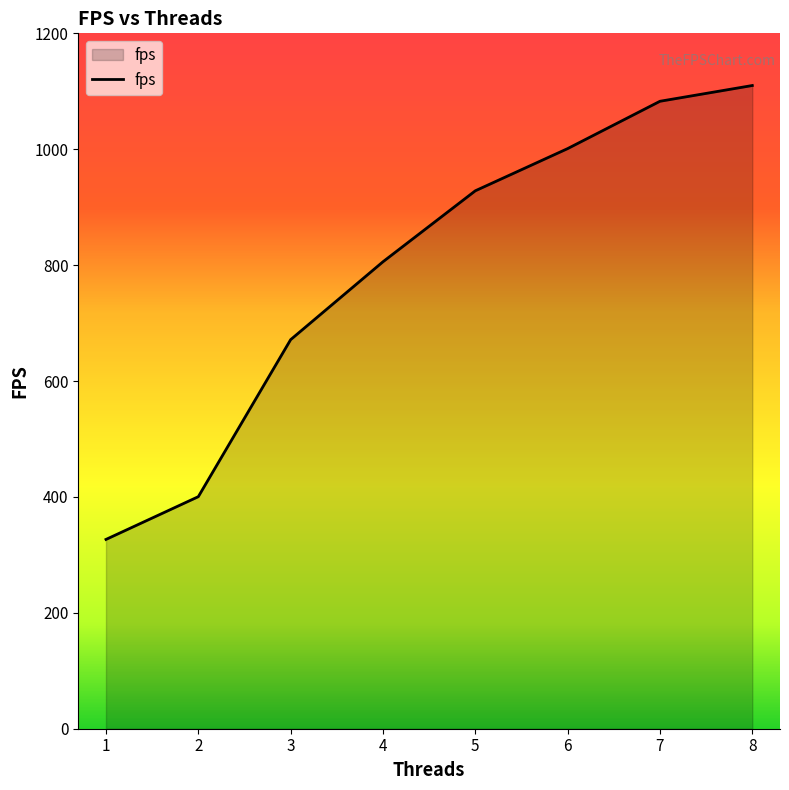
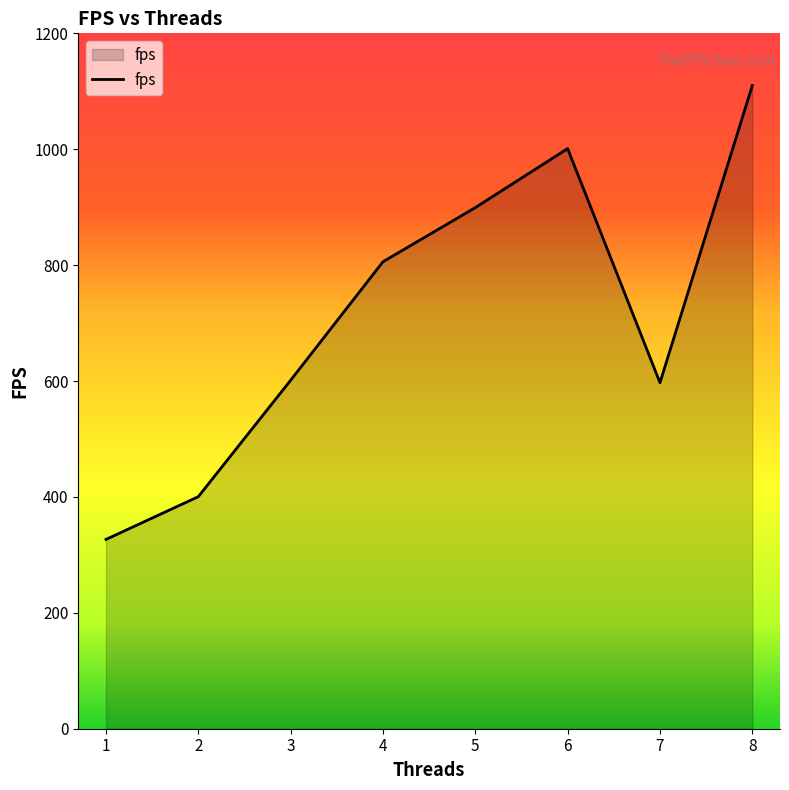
  {
    "1": 330,
    "2": 400,
-   "3": 670,
+   "3": 600,
    "4": 810,
-   "5": 930,
+   "5": 900,
    "6": 1000,
-   "7": 1080,
+   "7": 600,
    "8": 1110
  }
